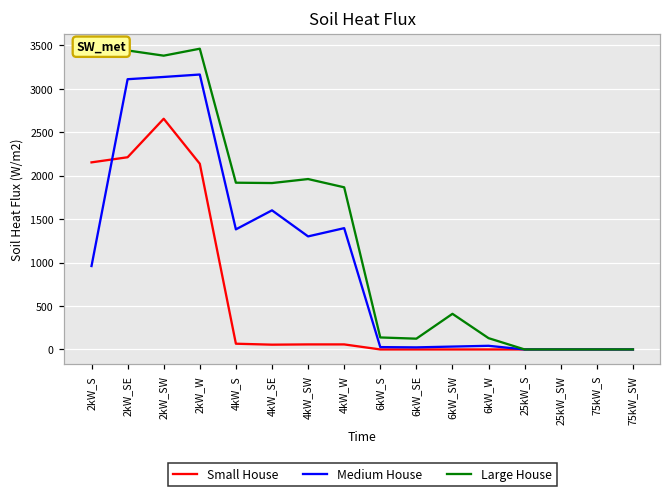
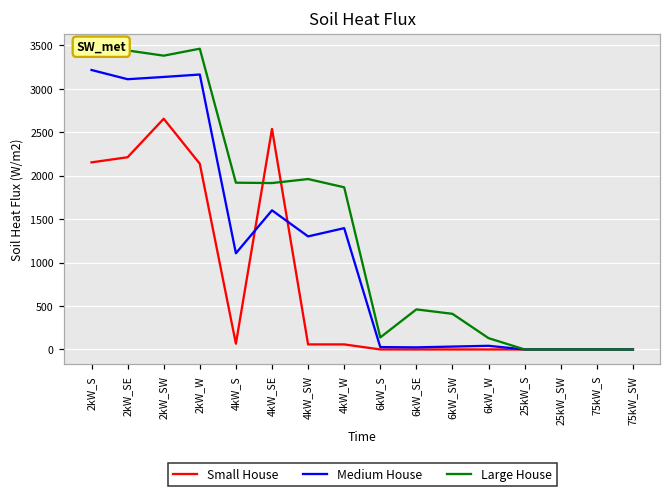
  {
    "Small House": {
      "2kW_S": 2200,
      "2kW_SE": 2200,
      "2kW_SW": 2700,
      "2kW_W": 2100,
      "4kW_S": 100,
-     "4kW_SE": 100,
+     "4kW_SE": 2500,
      "4kW_SW": 100,
      "4kW_W": 100,
      "6kW_SW": 0,
      "6kW_W": 0
    },
    "Medium House": {
-     "2kW_S": 1000,
+     "2kW_S": 3200,
      "2kW_SE": 3100,
      "2kW_SW": 3100,
      "2kW_W": 3200,
-     "4kW_S": 1400,
+     "4kW_S": 1100,
      "4kW_SE": 1600,
      "4kW_SW": 1300,
      "4kW_W": 1400,
      "6kW_SW": 0,
      "6kW_W": 0
    },
    "Large House": {
      "2kW_SW": 3400,
      "2kW_W": 3500,
      "4kW_S": 1900,
      "4kW_SE": 1900,
      "4kW_SW": 2000,
      "4kW_W": 1900,
      "6kW_S": 100,
-     "6kW_SE": 100,
+     "6kW_SE": 500,
      "6kW_SW": 400,
      "6kW_W": 100
    }
  }
